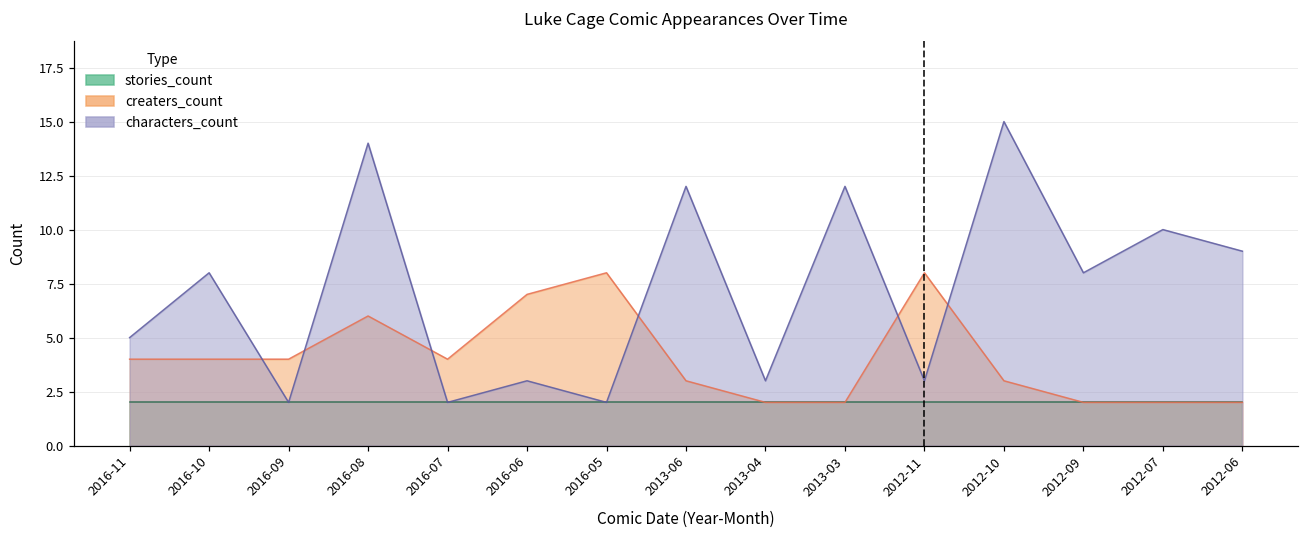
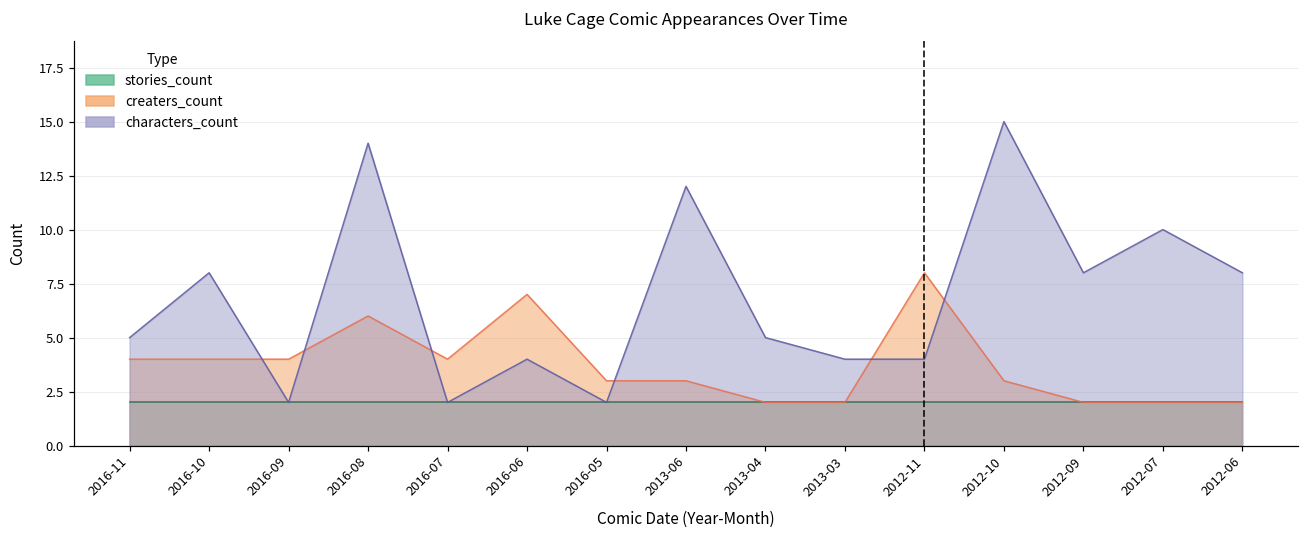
  {
    "stories_count": {
      "2016-11": 2,
      "2016-10": 2,
      "2016-08": 2,
      "2016-06": 2,
      "2013-06": 2,
      "2012-11": 2,
      "2012-10": 2
    },
    "creaters_count": {
      "2016-11": 4,
      "2016-10": 4,
      "2016-09": 4,
      "2016-08": 6,
      "2016-07": 4,
      "2016-06": 7,
-     "2016-05": 8,
+     "2016-05": 3,
      "2013-06": 3,
      "2012-11": 8,
      "2012-10": 3
    },
    "characters_count": {
      "2016-11": 5,
      "2016-10": 8,
      "2016-08": 14,
-     "2016-06": 3,
+     "2016-06": 4,
      "2013-06": 12,
-     "2013-04": 3,
-     "2013-03": 12,
-     "2012-11": 3,
+     "2013-04": 5,
+     "2013-03": 4,
+     "2012-11": 4,
      "2012-10": 15,
      "2012-09": 8,
      "2012-07": 10,
-     "2012-06": 9
+     "2012-06": 8
    }
  }
